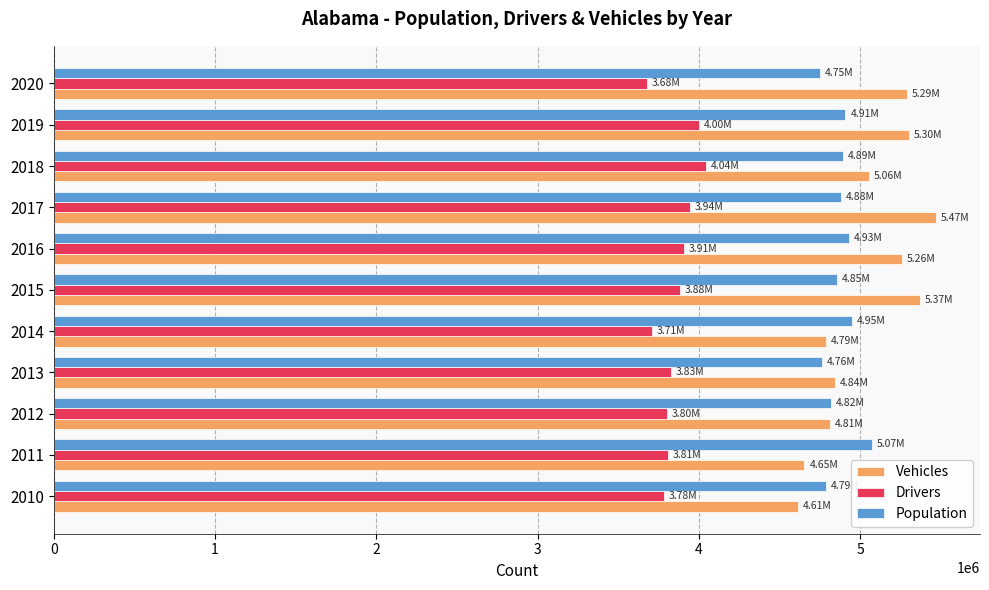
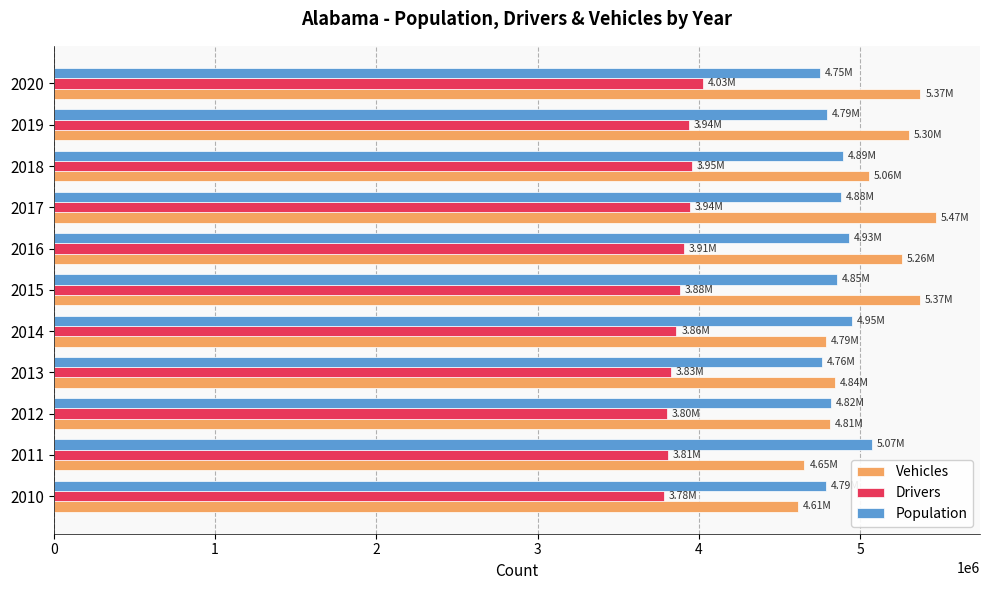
  {
    "Vehicles": {
-     "2020": "5.29M",
+     "2020": "5.37M",
      "2019": "5.30M",
      "2018": "5.06M",
      "2017": "5.47M",
      "2016": "5.26M",
      "2015": "5.37M",
      "2014": "4.79M",
      "2013": "4.84M",
      "2012": "4.81M",
      "2011": "4.65M",
      "2010": "4.61M"
    },
    "Drivers": {
-     "2020": "3.68M",
-     "2019": "4.00M",
-     "2018": "4.04M",
+     "2020": "4.03M",
+     "2019": "3.94M",
+     "2018": "3.95M",
      "2017": "3.94M",
      "2016": "3.91M",
      "2015": "3.88M",
-     "2014": "3.71M",
+     "2014": "3.86M",
      "2013": "3.83M",
      "2012": "3.80M",
      "2011": "3.81M",
      "2010": "3.78M"
    },
    "Population": {
      "2020": "4.75M",
-     "2019": "4.91M",
+     "2019": "4.79M",
      "2018": "4.89M",
      "2017": "4.88M",
      "2016": "4.93M",
      "2015": "4.85M",
      "2014": "4.95M",
      "2013": "4.76M",
      "2012": "4.82M",
      "2011": "5.07M"
    }
  }
